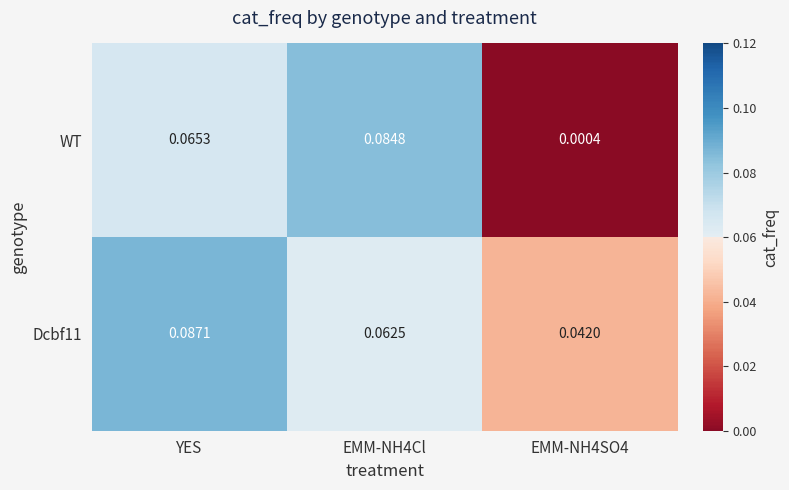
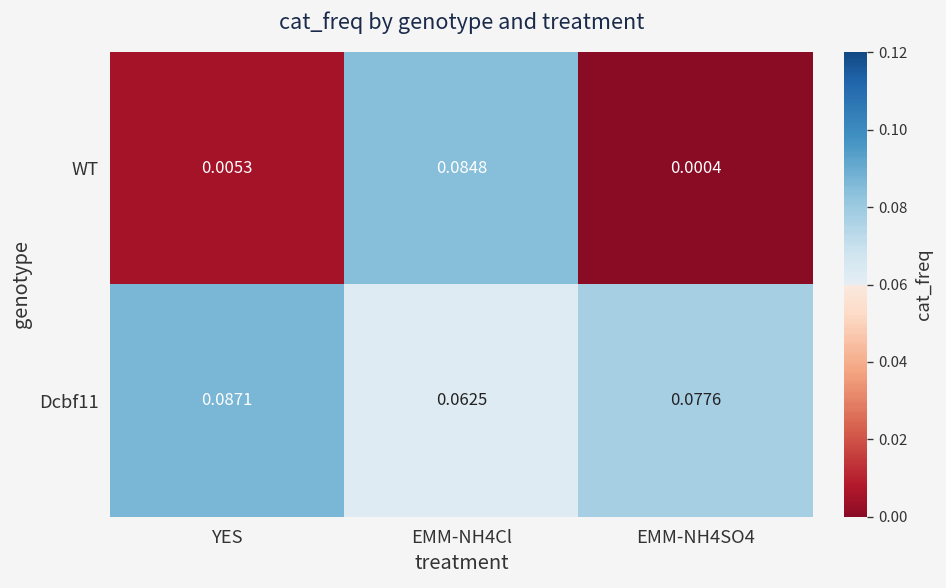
  {
    "WT": {
-     "YES": 0.0653,
+     "YES": 0.0053,
      "EMM-NH4Cl": 0.0848,
      "EMM-NH4SO4": 0.0004
    },
    "Dcbf11": {
      "YES": 0.0871,
      "EMM-NH4Cl": 0.0625,
-     "EMM-NH4SO4": 0.0420
+     "EMM-NH4SO4": 0.0776
    }
  }
